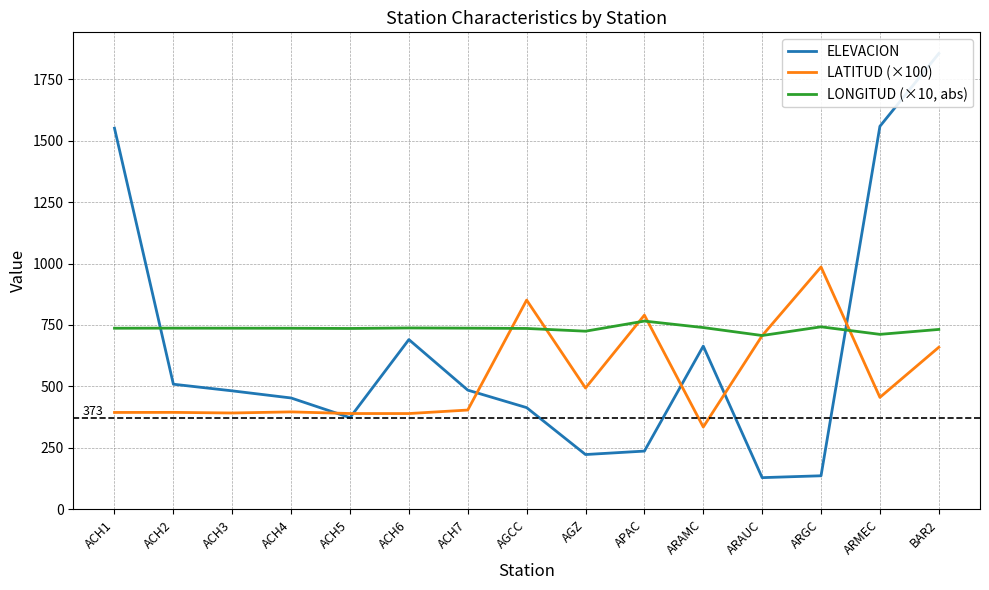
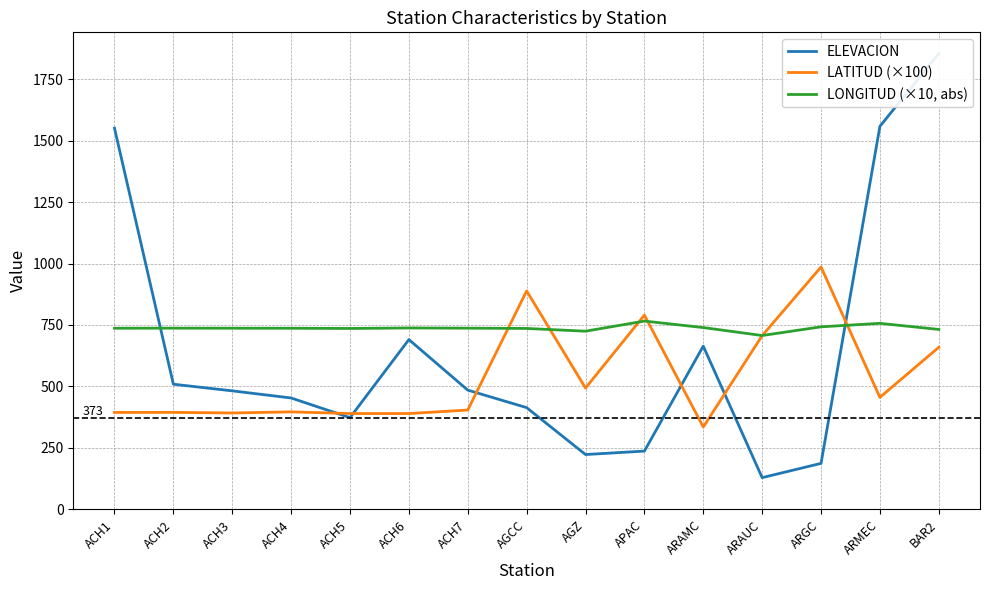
  {
    "ELEVACION": {
      "ACH1": 1550,
      "ACH2": 510,
      "ACH3": 480,
      "ACH4": 450,
      "ACH5": 370,
      "ACH6": 690,
      "ACH7": 490,
      "AGCC": 410,
      "AGZ": 220,
      "APAC": 240,
      "ARAMC": 660,
      "ARAUC": 130,
-     "ARGC": 140,
+     "ARGC": 190,
      "ARMEC": 1560
    },
    "LATITUD (×100)": {
      "ACH2": 390,
      "ACH3": 390,
      "ACH4": 400,
      "ACH5": 390,
      "ACH6": 390,
      "ACH7": 400,
-     "AGCC": 850,
+     "AGCC": 890,
      "AGZ": 490,
      "APAC": 790,
      "ARAMC": 330,
      "ARGC": 990,
      "ARMEC": 460,
      "BAR2": 660
    },
    "LONGITUD (×10, abs)": {
      "ACH1": 740,
      "ACH2": 740,
      "ACH3": 740,
      "ACH4": 740,
      "ACH5": 740,
      "ACH6": 740,
      "ACH7": 740,
      "AGCC": 740,
      "AGZ": 720,
      "APAC": 770,
      "ARAMC": 740,
      "ARGC": 740,
-     "ARMEC": 710,
+     "ARMEC": 760,
      "BAR2": 730
    }
  }
